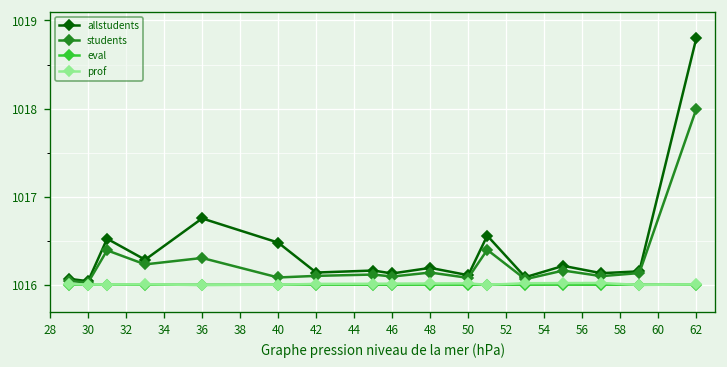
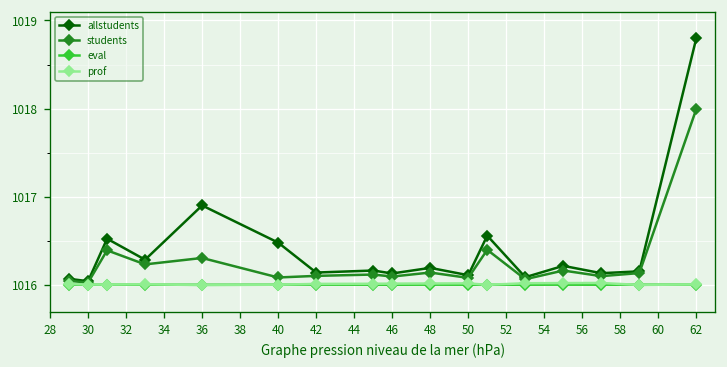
  {
    "allstudents": {
-     "36": 1016.8,
+     "36": 1016.9,
      "40": 1016.5,
      "42": 1016.1,
      "48": 1016.2,
      "62": 1018.8
    },
    "students": {
      "36": 1016.3,
      "40": 1016.1,
      "42": 1016.1,
      "48": 1016.1,
      "62": 1018.0
    }
  }
